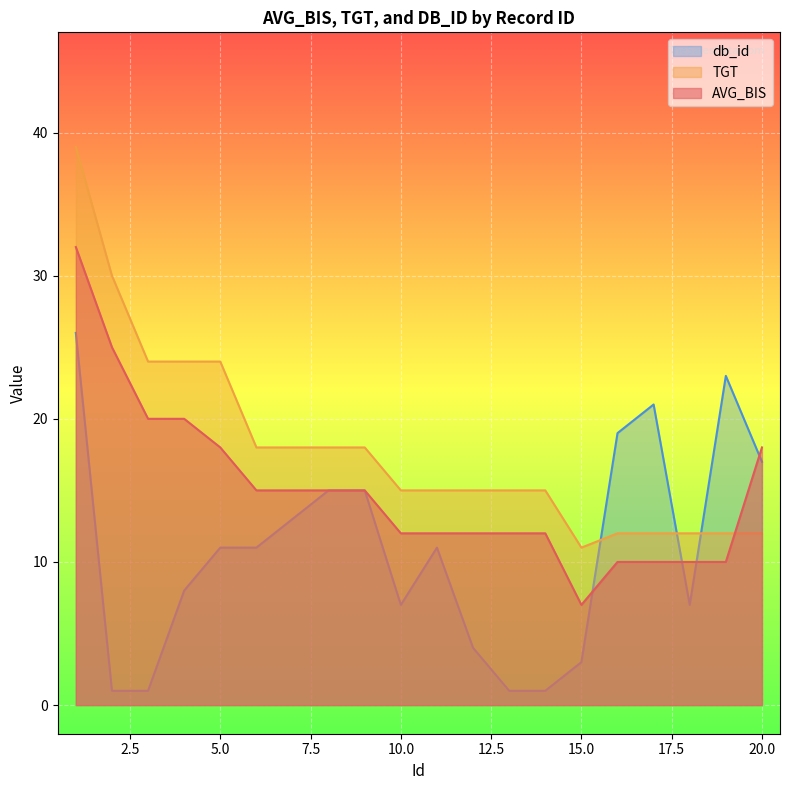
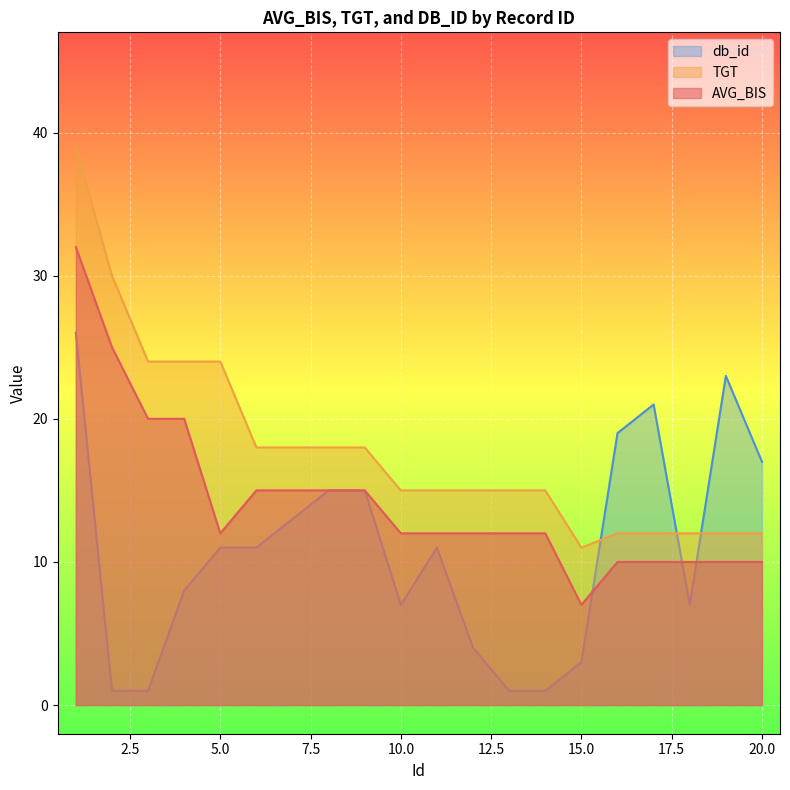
  {
    "db_id": {
      "5.0": 11,
      "10.0": 7,
      "15.0": 3,
      "20.0": 17
    },
    "TGT": {
      "5.0": 24,
      "10.0": 15,
      "15.0": 11,
      "20.0": 12
    },
    "AVG_BIS": {
-     "5.0": 18,
+     "5.0": 12,
      "10.0": 12,
      "15.0": 7,
-     "20.0": 18
+     "20.0": 10
    }
  }
